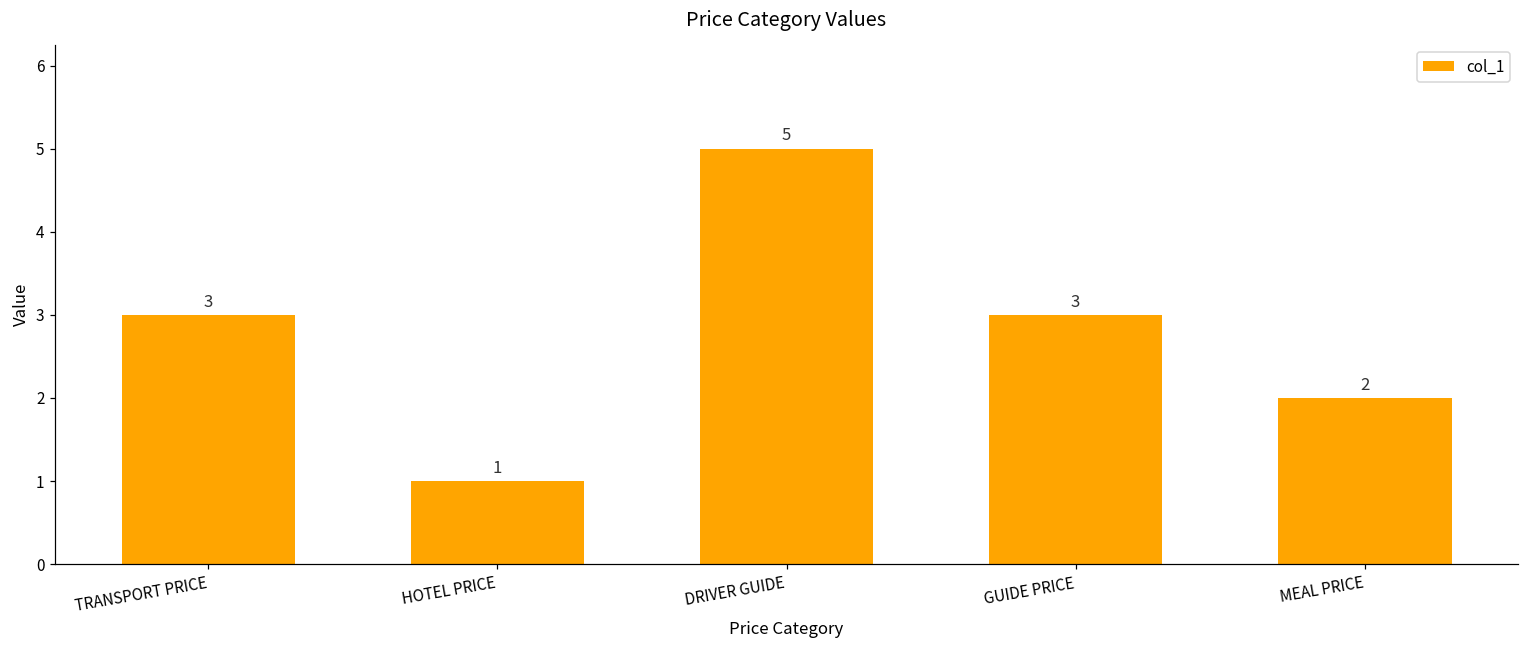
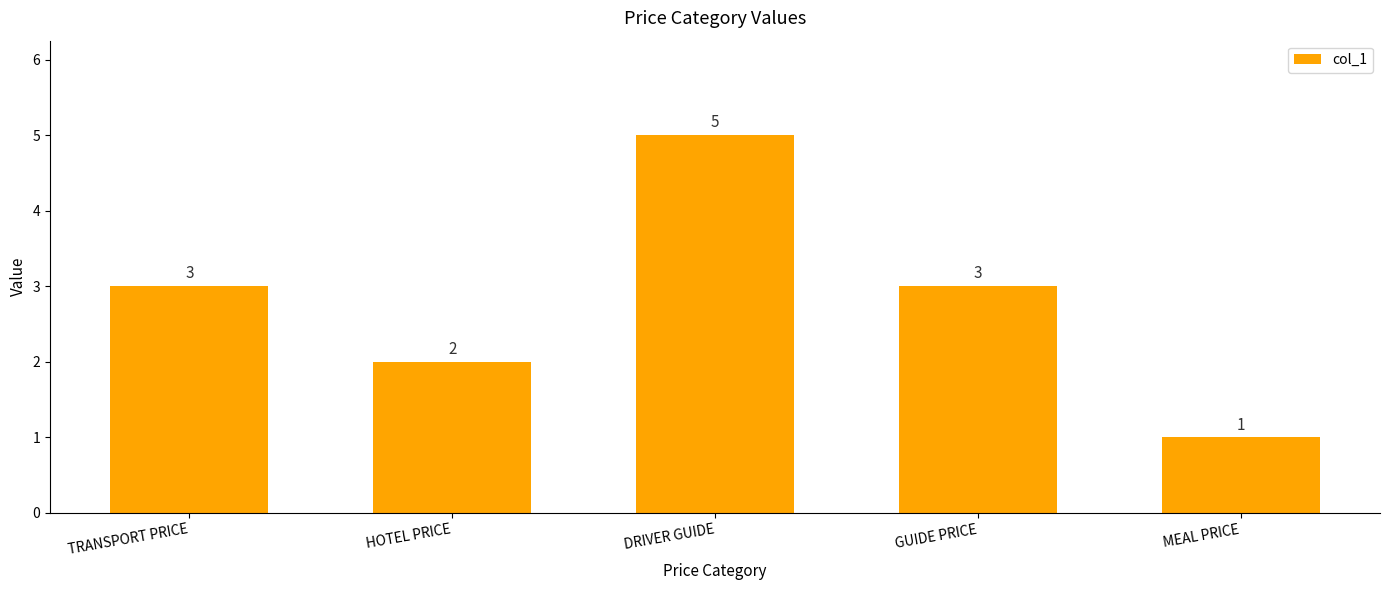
  {
    "TRANSPORT PRICE": 3,
-   "HOTEL PRICE": 1,
+   "HOTEL PRICE": 2,
    "DRIVER GUIDE": 5,
    "GUIDE PRICE": 3,
-   "MEAL PRICE": 2
+   "MEAL PRICE": 1
  }
